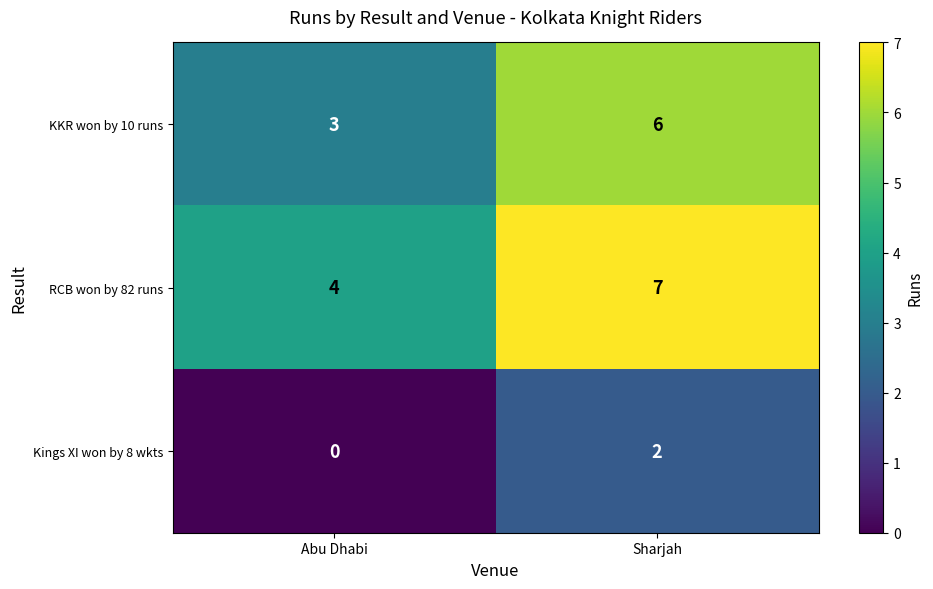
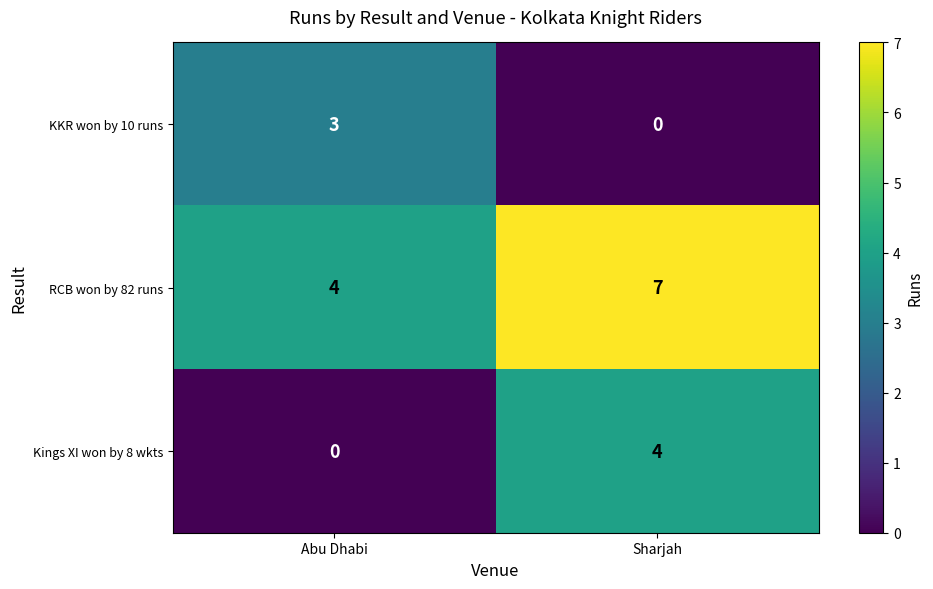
  {
    "KKR won by 10 runs": {
      "Abu Dhabi": 3,
-     "Sharjah": 6
+     "Sharjah": 0
    },
    "RCB won by 82 runs": {
      "Abu Dhabi": 4,
      "Sharjah": 7
    },
    "Kings XI won by 8 wkts": {
      "Abu Dhabi": 0,
-     "Sharjah": 2
+     "Sharjah": 4
    }
  }
